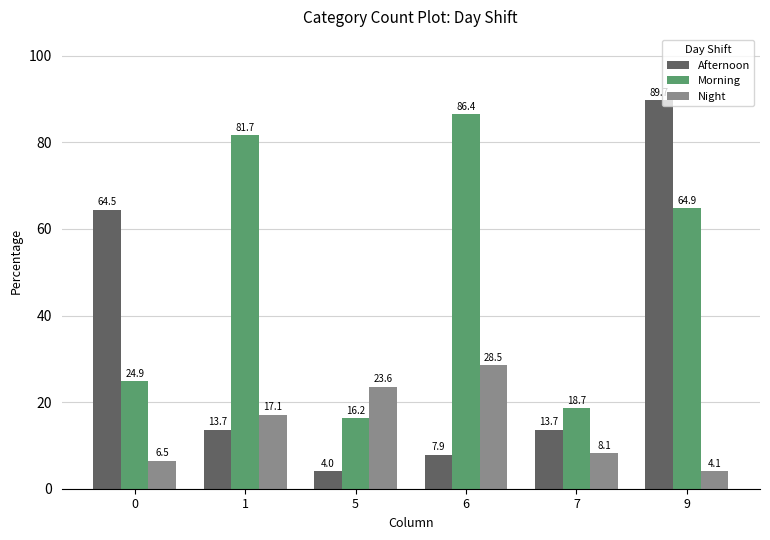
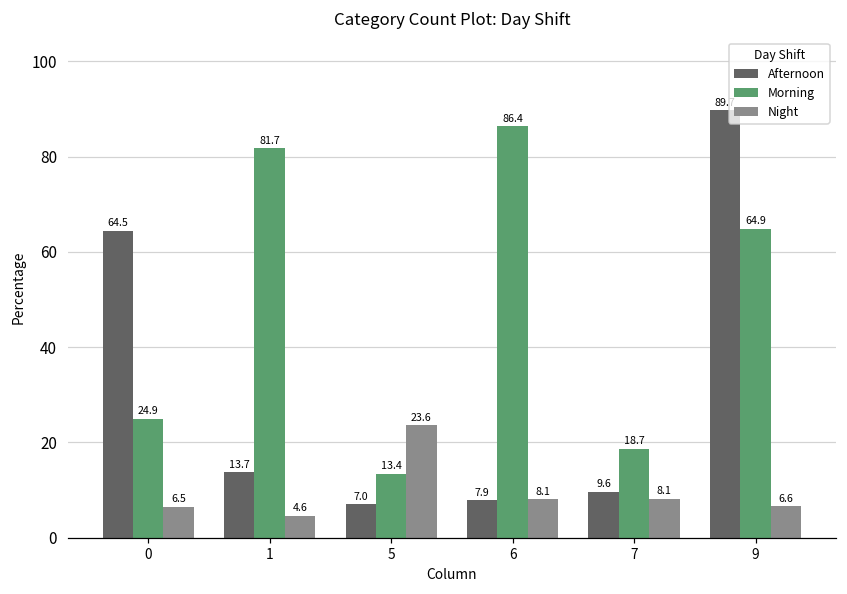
  {
    "Afternoon": {
      "0": 64.5,
      "1": 13.7,
-     "5": 4.0,
+     "5": 7.0,
      "6": 7.9,
-     "7": 13.7
+     "7": 9.6
    },
    "Morning": {
      "0": 24.9,
      "1": 81.7,
-     "5": 16.2,
+     "5": 13.4,
      "6": 86.4,
      "7": 18.7,
      "9": 64.9
    },
    "Night": {
      "0": 6.5,
-     "1": 17.1,
+     "1": 4.6,
      "5": 23.6,
-     "6": 28.5,
+     "6": 8.1,
      "7": 8.1,
-     "9": 4.1
+     "9": 6.6
    }
  }
